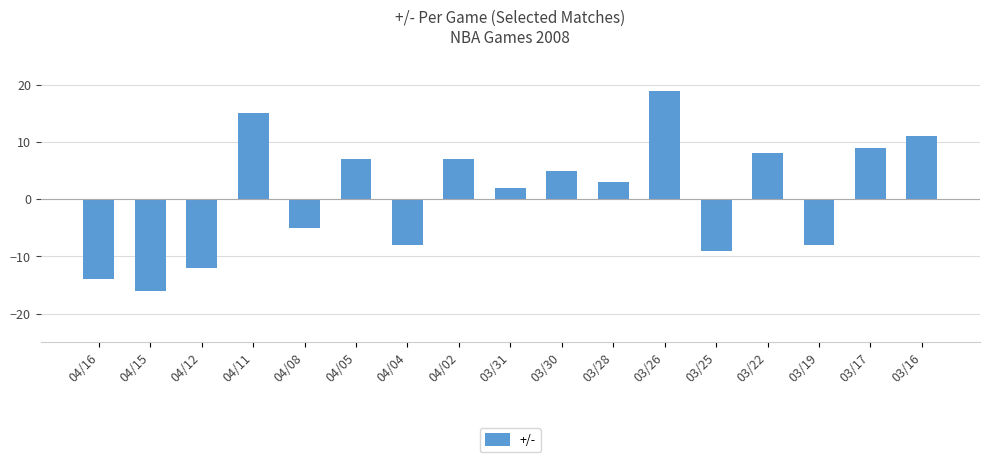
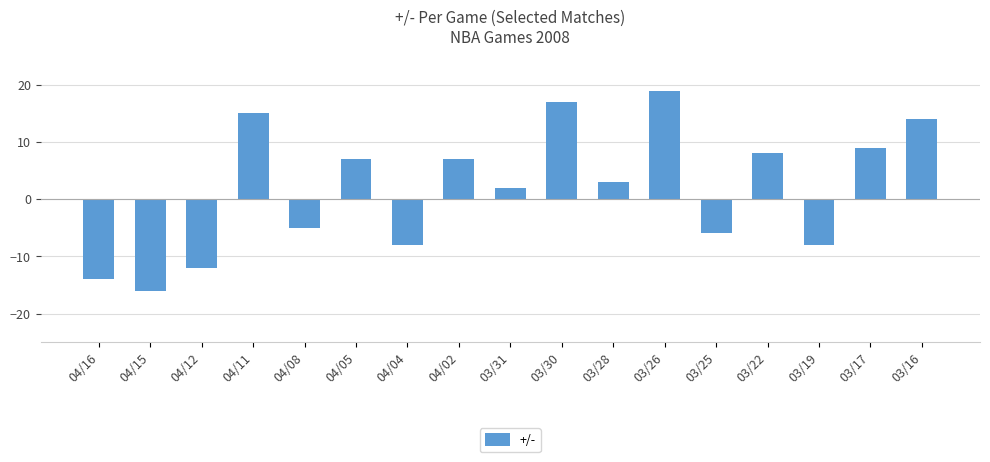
  {
    "04/16": -14,
    "04/15": -16,
    "04/12": -12,
    "04/11": 15,
    "04/08": -5,
    "04/05": 7,
    "04/04": -8,
    "04/02": 7,
    "03/31": 2,
-   "03/30": 5,
+   "03/30": 17,
    "03/28": 3,
    "03/26": 19,
-   "03/25": -9,
+   "03/25": -6,
    "03/22": 8,
    "03/19": -8,
    "03/17": 9,
-   "03/16": 11
+   "03/16": 14
  }
